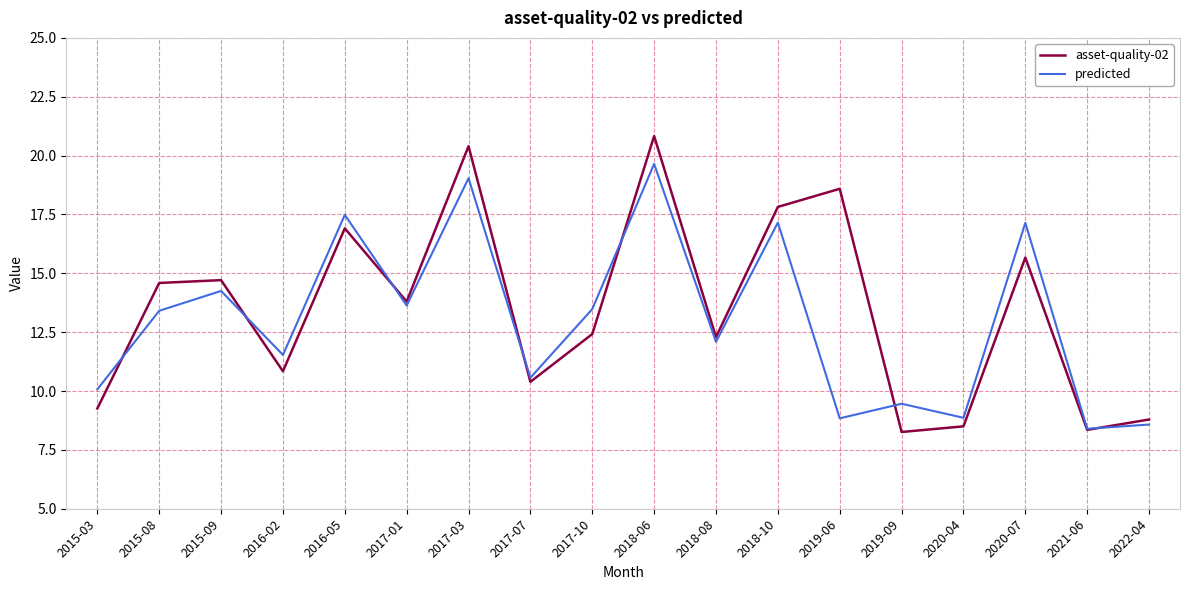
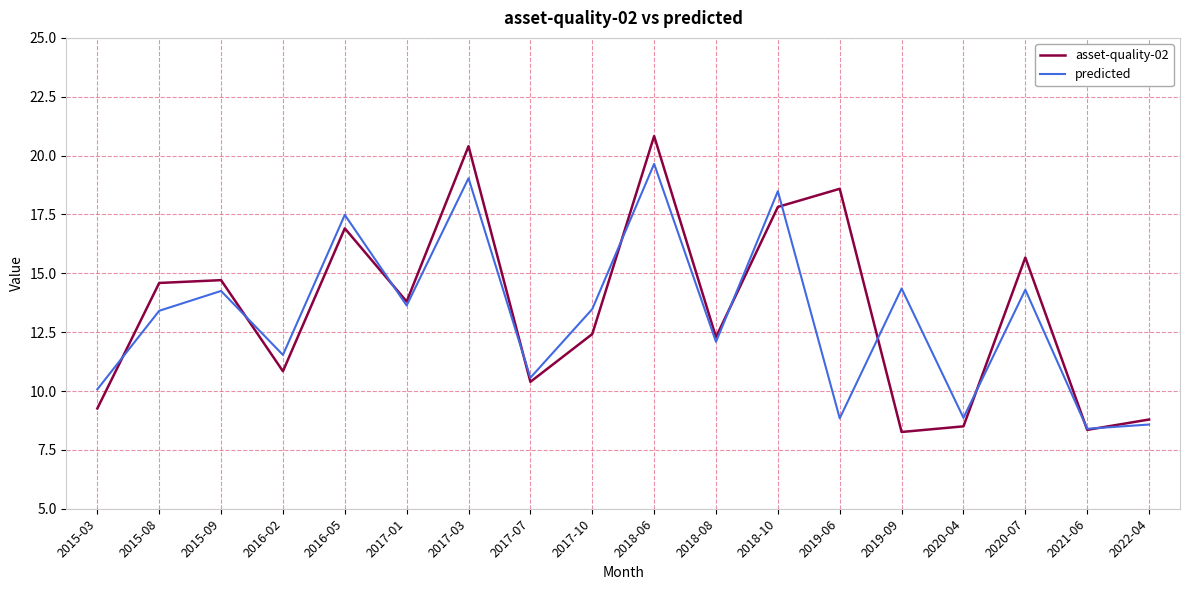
  {
    "asset-quality-02": {
      "2015-03": 9.3,
      "2015-08": 14.6,
      "2015-09": 14.7,
      "2016-02": 10.8,
      "2016-05": 16.9,
      "2017-01": 13.8,
      "2017-03": 20.4,
      "2017-07": 10.4,
      "2017-10": 12.4,
      "2018-06": 20.8,
      "2018-08": 12.3,
      "2018-10": 17.8,
      "2019-06": 18.6,
      "2019-09": 8.3,
      "2020-04": 8.5,
      "2020-07": 15.7,
      "2022-04": 8.8
    },
    "predicted": {
      "2015-03": 10.1,
      "2015-08": 13.4,
      "2015-09": 14.3,
      "2016-02": 11.5,
      "2016-05": 17.5,
      "2017-01": 13.6,
      "2017-03": 19.0,
      "2017-07": 10.6,
      "2017-10": 13.5,
      "2018-06": 19.6,
      "2018-08": 12.1,
-     "2018-10": 17.2,
+     "2018-10": 18.5,
      "2019-06": 8.8,
-     "2019-09": 9.5,
+     "2019-09": 14.4,
      "2020-04": 8.9,
-     "2020-07": 17.1,
+     "2020-07": 14.3,
      "2022-04": 8.6
    }
  }
